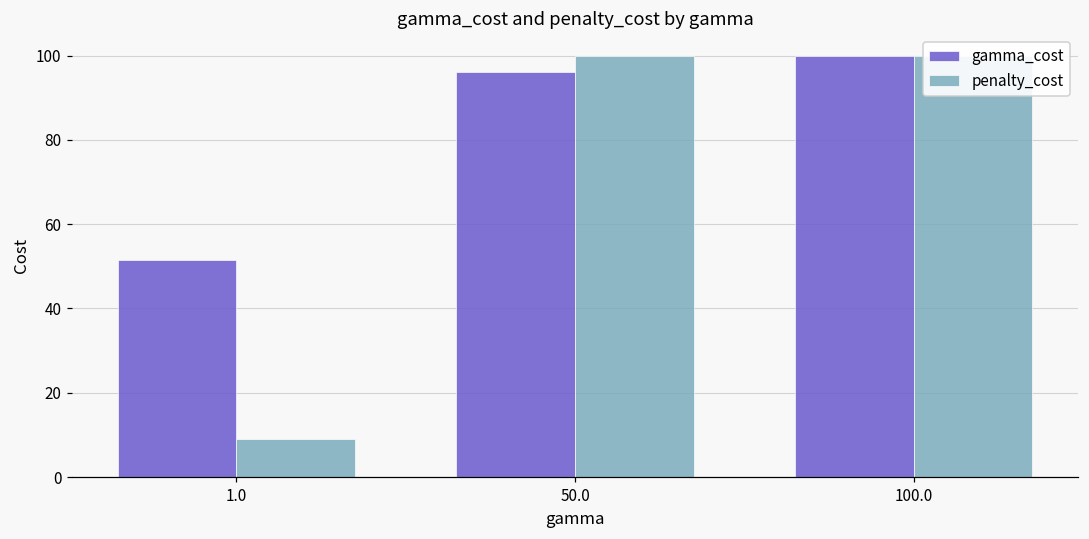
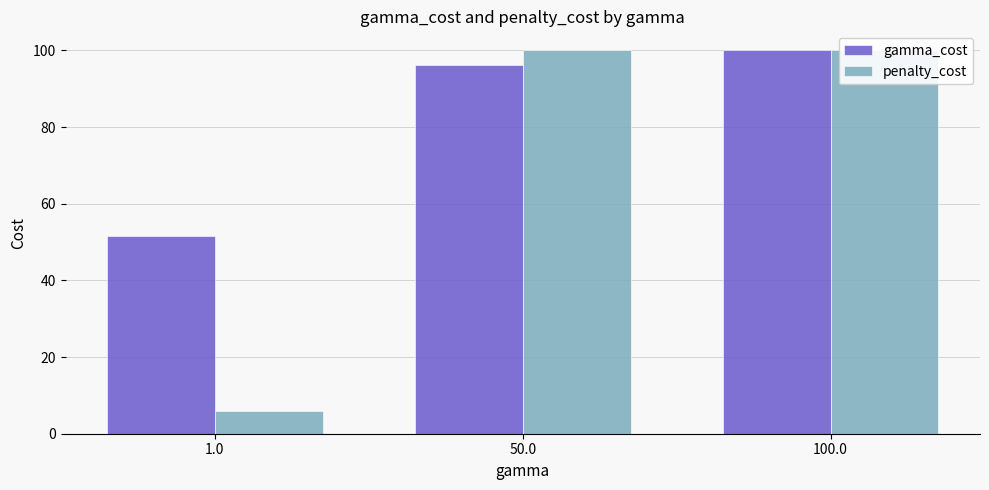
  {
    "gamma_cost": {
      "1.0": 52,
      "50.0": 96,
      "100.0": 100
    },
    "penalty_cost": {
-     "1.0": 9,
+     "1.0": 6,
      "50.0": 100
    }
  }
